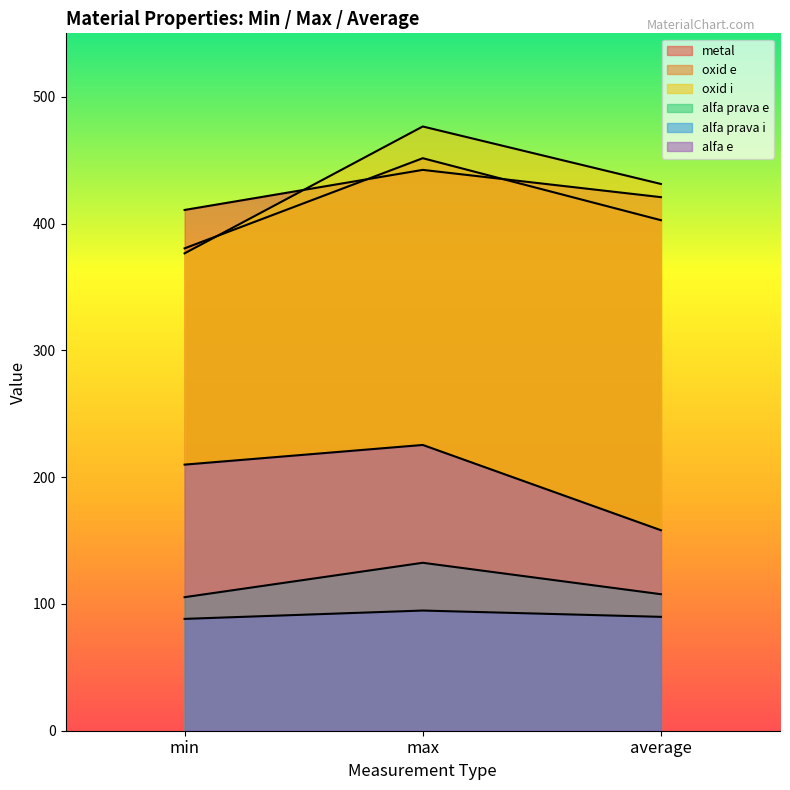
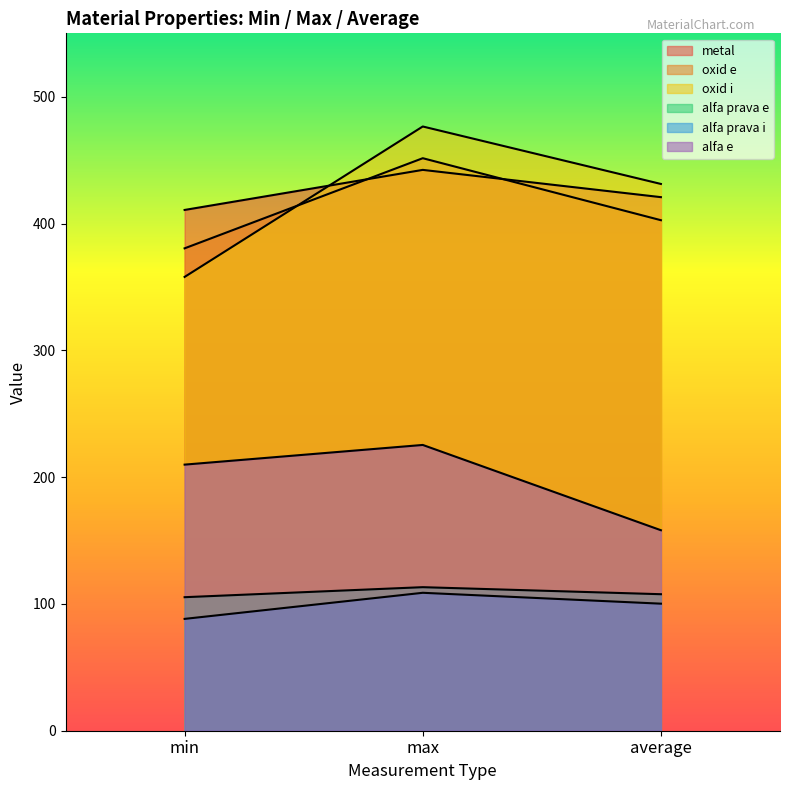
  {
    "oxid i": {
-     "min": 376,
+     "min": 358,
      "max": 477,
      "average": 431
    },
    "alfa prava e": {
      "min": 105,
-     "max": 132,
+     "max": 113,
      "average": 108
    },
    "alfa prava i": {
      "min": 88,
-     "max": 95,
-     "average": 90
+     "max": 109,
+     "average": 100
    },
    "alfa e": {
      "min": 210,
      "max": 225,
      "average": 158
    }
  }
